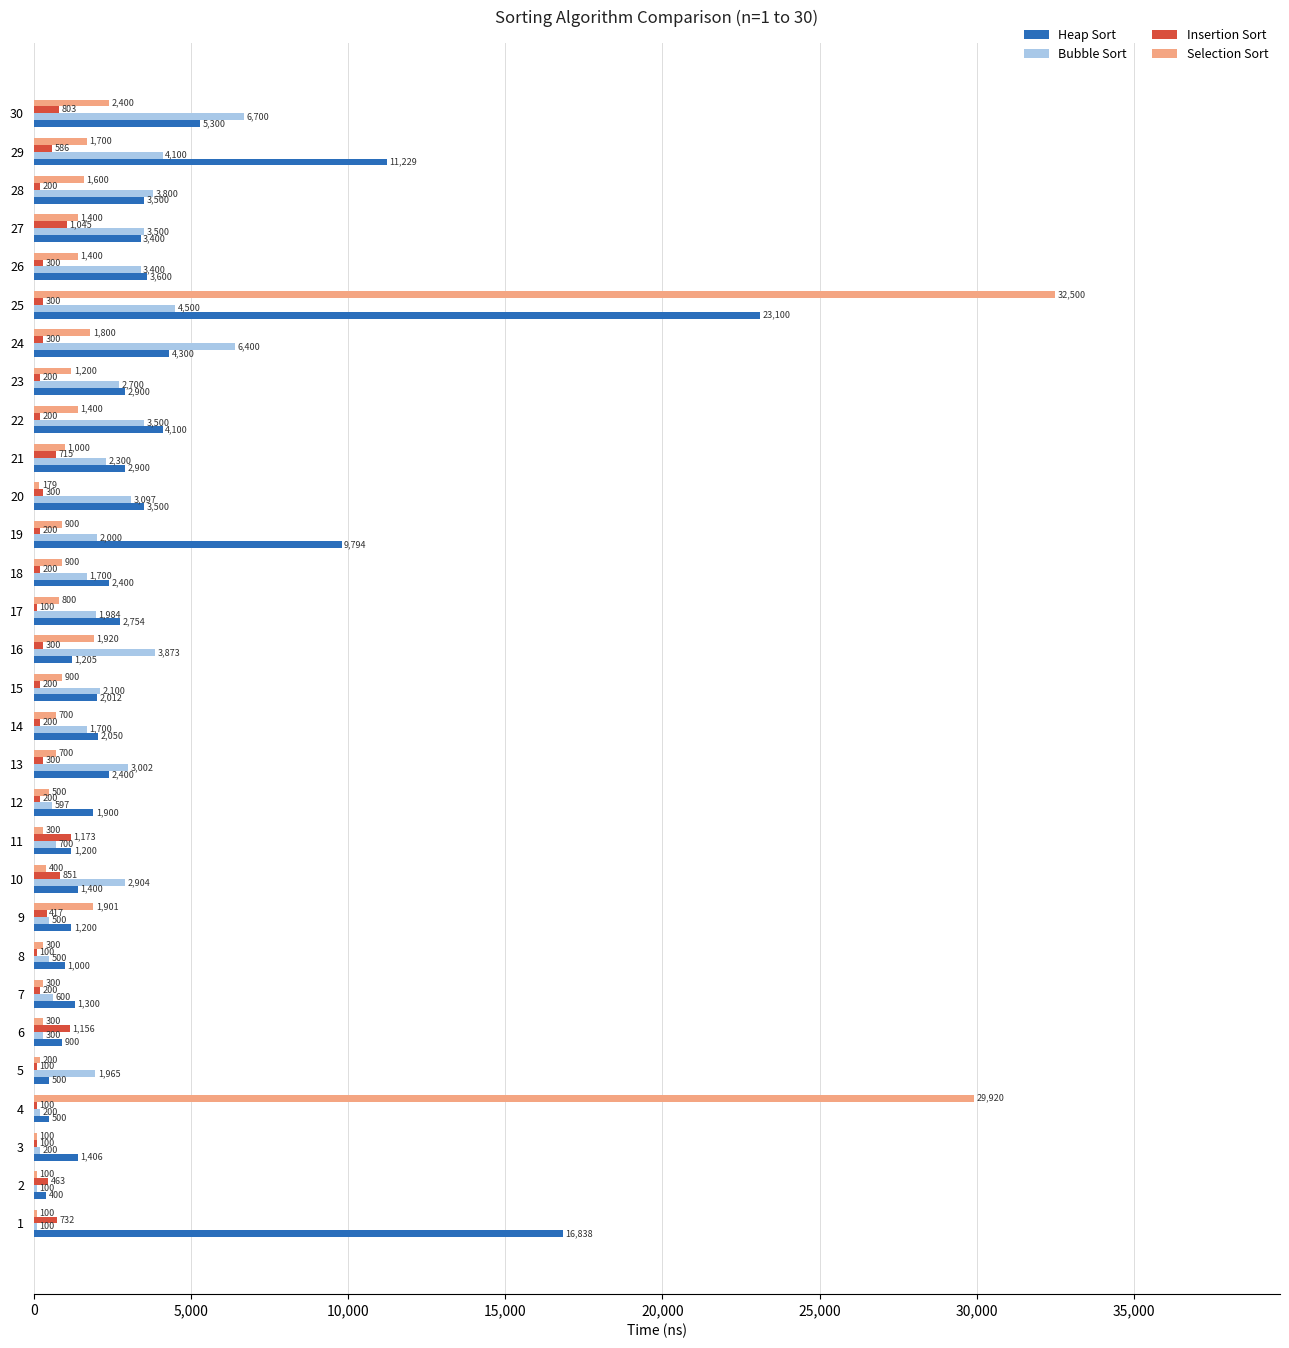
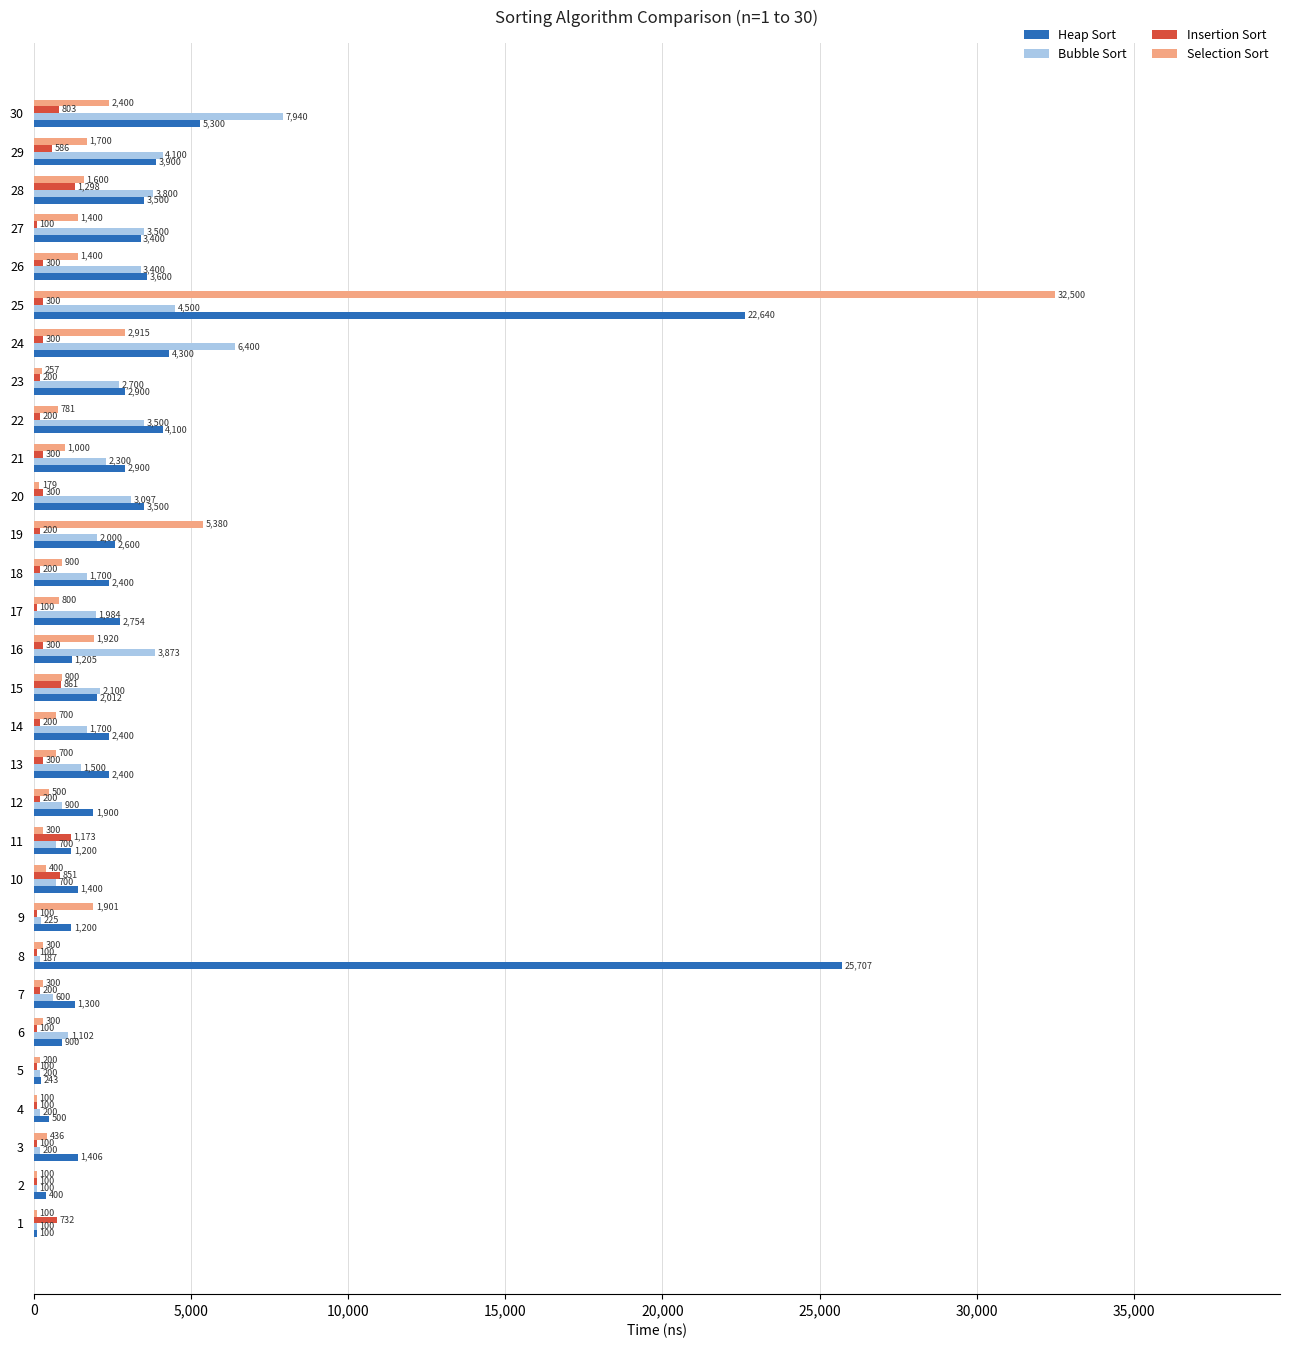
  {
    "Heap Sort": {
      "30": "5,300",
-     "29": "11,229",
+     "29": "3,900",
      "28": "3,500",
-     "25": "23,100",
+     "25": "22,640",
      "24": "4,300",
      "22": "4,100",
      "21": "2,900",
      "20": "3,500",
-     "19": "9,794",
+     "19": "2,600",
      "18": "2,400",
      "17": "2,754",
      "16": "1,205",
-     "14": "2,050",
+     "14": "2,400",
      "13": "2,400",
      "12": "1,900",
      "11": "1,200",
      "10": "1,400",
      "9": "1,200",
-     "8": "1,000",
+     "8": "25,707",
      "7": "1,300",
      "6": "900",
-     "5": "500",
+     "5": "243",
      "4": "500",
      "3": "1,406",
      "2": "400",
-     "1": "16,838"
+     "1": "100"
    },
    "Bubble Sort": {
-     "30": "6,700",
+     "30": "7,940",
      "28": "3,800",
      "25": "4,500",
      "24": "6,400",
      "22": "3,500",
      "21": "2,300",
      "20": "3,097",
      "19": "2,000",
      "18": "1,700",
      "17": "1,984",
      "16": "3,873",
      "14": "1,700",
-     "13": "3,002",
-     "12": "597",
+     "13": "1,500",
+     "12": "900",
      "11": "700",
-     "10": "2,904",
-     "9": "500",
-     "8": "500",
+     "10": "700",
+     "9": "225",
+     "8": "187",
      "7": "600",
-     "6": "300",
-     "5": "1,965"
+     "6": "1,102",
+     "5": "200"
    },
    "Insertion Sort": {
      "30": "803",
      "29": "586",
-     "28": "200",
-     "27": "1,045",
+     "28": "1,298",
+     "27": "100",
      "26": "300",
      "25": "300",
      "24": "300",
      "22": "200",
-     "21": "715",
+     "21": "300",
      "19": "200",
      "18": "200",
      "17": "100",
      "16": "300",
-     "15": "200",
+     "15": "861",
      "14": "200",
      "13": "300",
      "12": "200",
      "11": "1,173",
-     "9": "417",
-     "6": "1,156",
-     "2": "463",
+     "9": "100",
+     "6": "100",
+     "2": "100",
      "1": "732"
    },
    "Selection Sort": {
      "30": "2,400",
      "29": "1,700",
      "28": "1,600",
      "27": "1,400",
      "26": "1,400",
      "25": "32,500",
-     "24": "1,800",
-     "23": "1,200",
-     "22": "1,400",
+     "24": "2,915",
+     "23": "257",
+     "22": "781",
      "21": "1,000",
-     "19": "900",
+     "19": "5,380",
      "18": "900",
      "17": "800",
      "16": "1,920",
      "14": "700",
      "13": "700",
      "12": "500",
      "11": "300",
      "10": "400",
      "9": "1,901",
      "8": "300",
      "6": "300",
-     "4": "29,920",
-     "3": "100",
+     "4": "100",
+     "3": "436",
      "1": "100"
    }
  }
